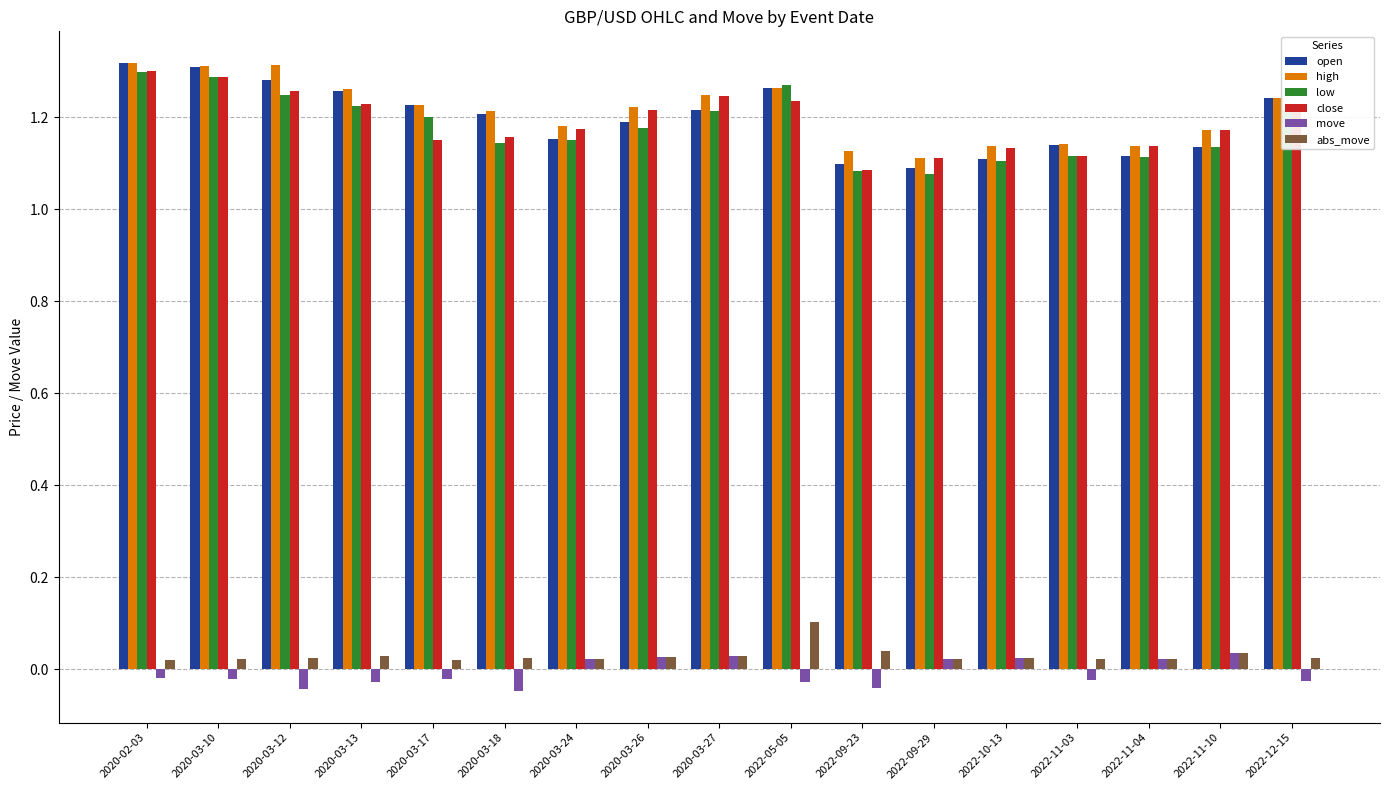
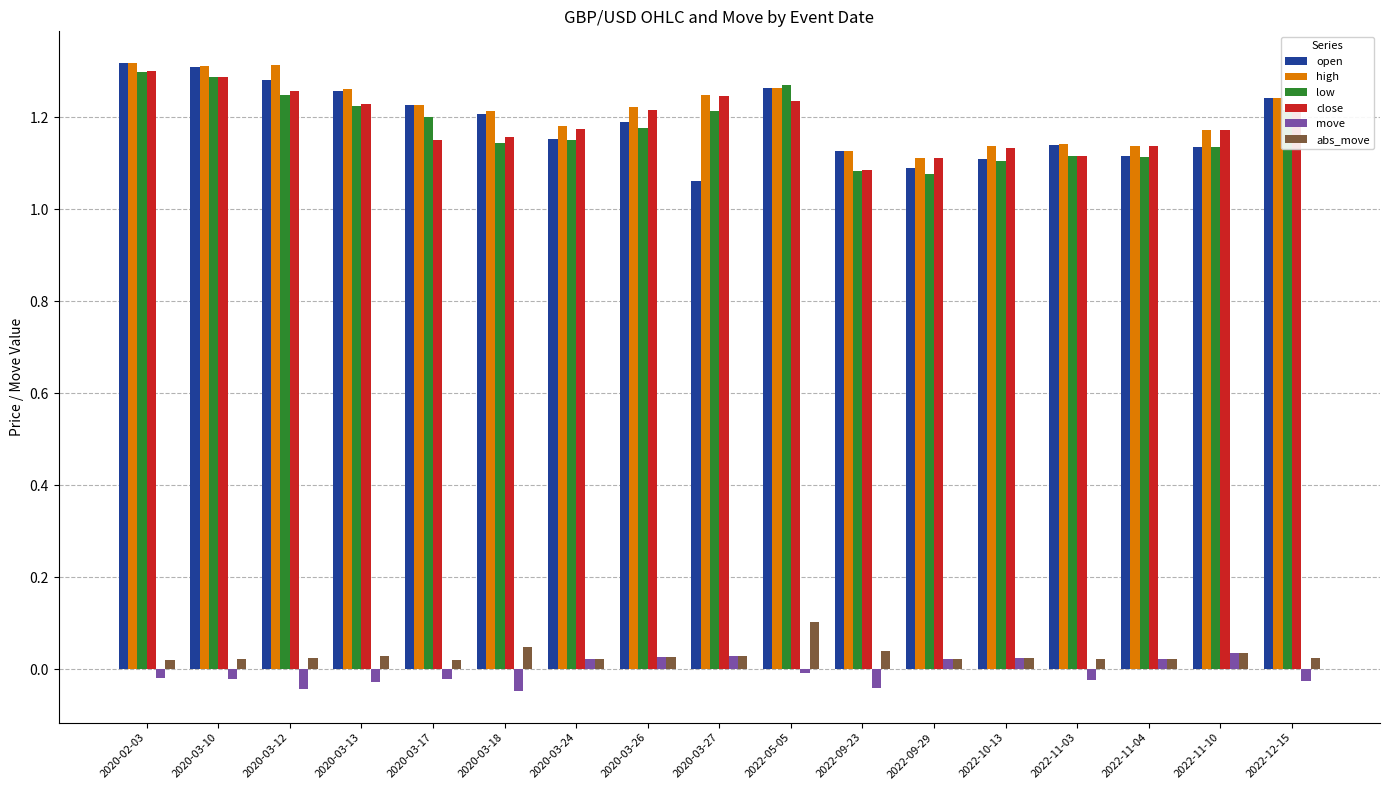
  {
    "open": {
      "2020-02-03": 1.32,
      "2020-03-10": 1.31,
      "2020-03-12": 1.28,
      "2020-03-13": 1.26,
      "2020-03-17": 1.23,
      "2020-03-18": 1.21,
      "2020-03-24": 1.15,
      "2020-03-26": 1.19,
-     "2020-03-27": 1.22,
+     "2020-03-27": 1.06,
      "2022-05-05": 1.26,
-     "2022-09-23": 1.10,
+     "2022-09-23": 1.13,
      "2022-09-29": 1.09,
      "2022-10-13": 1.11,
      "2022-11-03": 1.14,
      "2022-11-04": 1.12,
      "2022-11-10": 1.14,
      "2022-12-15": 1.24
    },
    "high": {
      "2020-02-03": 1.32,
      "2020-03-10": 1.31,
      "2020-03-12": 1.31,
      "2020-03-13": 1.26,
      "2020-03-17": 1.23,
      "2020-03-18": 1.21,
      "2020-03-24": 1.18,
      "2020-03-26": 1.22,
      "2020-03-27": 1.25,
      "2022-05-05": 1.26,
      "2022-09-23": 1.13,
      "2022-09-29": 1.11,
      "2022-10-13": 1.14,
      "2022-11-03": 1.14,
      "2022-11-04": 1.14,
      "2022-11-10": 1.17,
      "2022-12-15": 1.24
    },
    "low": {
      "2020-02-03": 1.30,
      "2020-03-10": 1.29,
      "2020-03-12": 1.25,
      "2020-03-13": 1.23,
      "2020-03-17": 1.20,
      "2020-03-18": 1.14,
      "2020-03-24": 1.15,
      "2020-03-26": 1.18,
      "2020-03-27": 1.21,
      "2022-05-05": 1.27,
      "2022-09-23": 1.08,
      "2022-09-29": 1.08,
      "2022-10-13": 1.11,
      "2022-11-03": 1.12,
      "2022-11-04": 1.11,
      "2022-11-10": 1.13
    },
    "close": {
      "2020-02-03": 1.30,
      "2020-03-10": 1.29,
      "2020-03-12": 1.26,
      "2020-03-13": 1.23,
      "2020-03-17": 1.15,
      "2020-03-18": 1.16,
      "2020-03-24": 1.17,
      "2020-03-26": 1.22,
      "2020-03-27": 1.25,
      "2022-05-05": 1.24,
      "2022-09-23": 1.09,
      "2022-09-29": 1.11,
      "2022-10-13": 1.13,
      "2022-11-03": 1.12,
      "2022-11-04": 1.14,
      "2022-11-10": 1.17
    },
    "move": {
      "2020-02-03": -0.02,
      "2020-03-10": -0.02,
      "2020-03-12": -0.04,
      "2020-03-13": -0.03,
      "2020-03-17": -0.02,
      "2020-03-18": -0.05,
      "2020-03-24": 0.02,
      "2020-03-26": 0.03,
      "2020-03-27": 0.03,
-     "2022-05-05": -0.03,
+     "2022-05-05": -0.01,
      "2022-09-23": -0.04,
      "2022-09-29": 0.02,
      "2022-10-13": 0.02,
      "2022-11-03": -0.02,
      "2022-11-04": 0.02,
      "2022-11-10": 0.04,
      "2022-12-15": -0.03
    },
    "abs_move": {
      "2020-02-03": 0.02,
      "2020-03-10": 0.02,
      "2020-03-12": 0.02,
      "2020-03-13": 0.03,
      "2020-03-17": 0.02,
-     "2020-03-18": 0.02,
+     "2020-03-18": 0.05,
      "2020-03-24": 0.02,
      "2020-03-26": 0.03,
      "2020-03-27": 0.03,
      "2022-05-05": 0.10,
      "2022-09-23": 0.04,
      "2022-09-29": 0.02,
      "2022-10-13": 0.02,
      "2022-11-03": 0.02,
      "2022-11-04": 0.02,
      "2022-11-10": 0.04,
      "2022-12-15": 0.03
    }
  }
